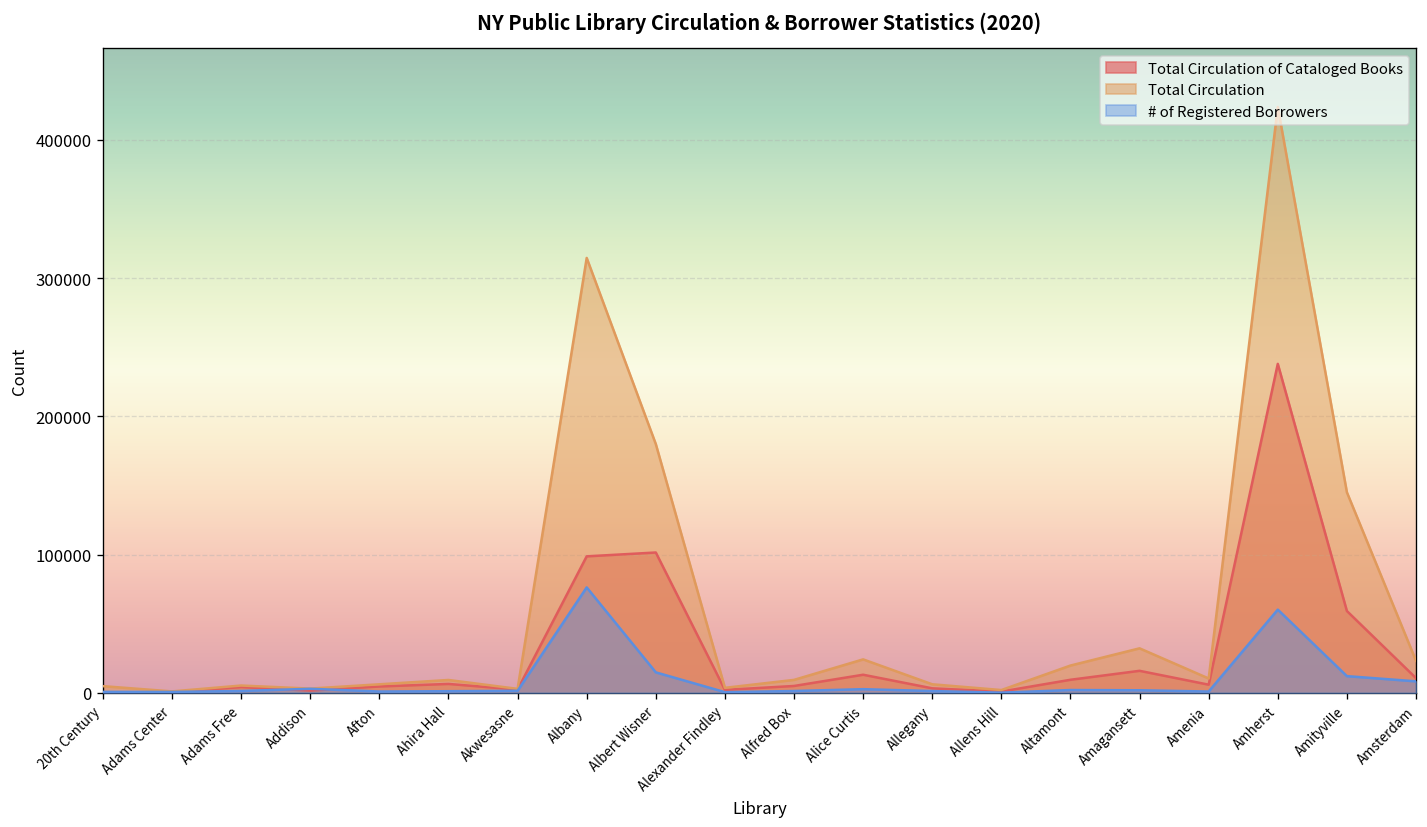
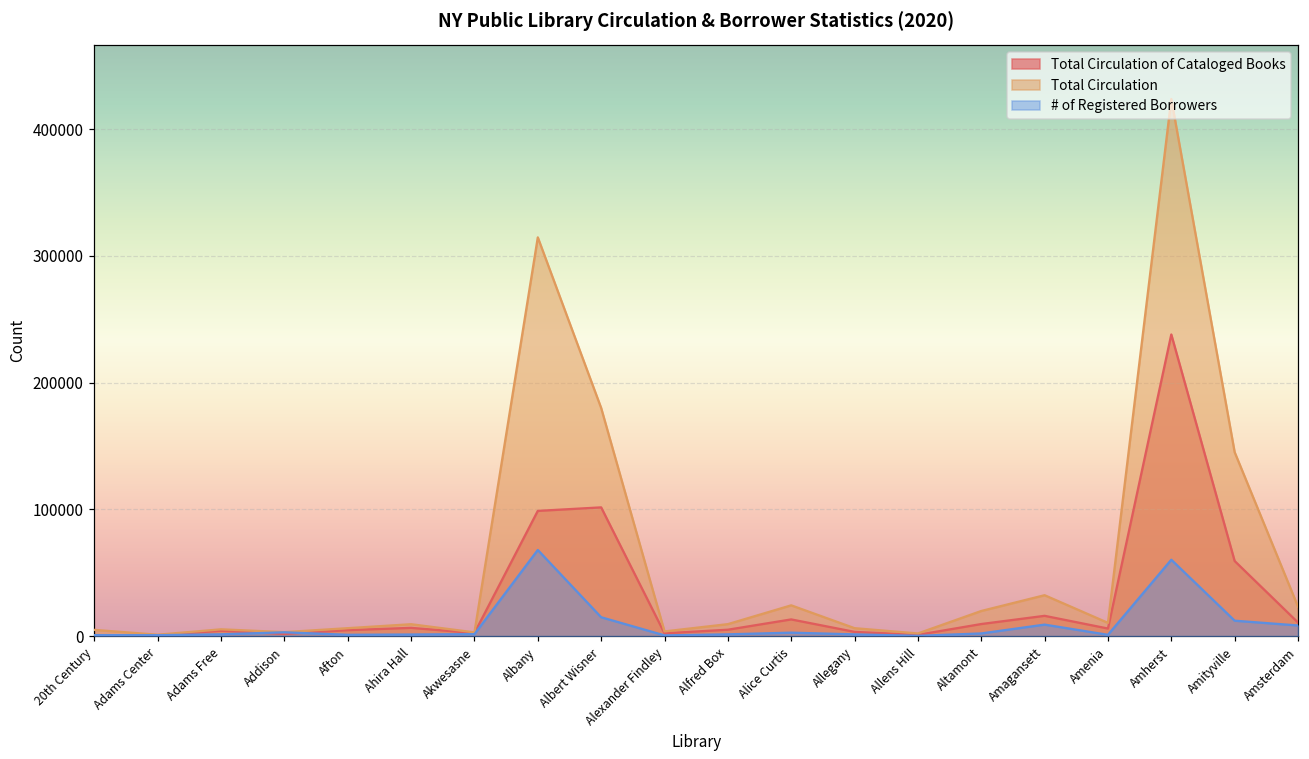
  {
    "Total Circulation of Cataloged Books": {
      "Ahira Hall": 6000,
      "Albany": 99000,
      "Albert Wisner": 102000,
      "Alfred Box": 5000,
      "Alice Curtis": 13000,
      "Altamont": 9000,
      "Amagansett": 16000,
      "Amenia": 6000,
      "Amherst": 238000,
      "Amityville": 59000,
      "Amsterdam": 11000
    },
    "Total Circulation": {
      "20th Century": 5000,
      "Ahira Hall": 9000,
      "Albany": 315000,
      "Albert Wisner": 180000,
      "Alfred Box": 9000,
      "Alice Curtis": 24000,
      "Allegany": 6000,
      "Altamont": 20000,
      "Amagansett": 32000,
      "Amenia": 10000,
      "Amityville": 145000,
      "Amsterdam": 23000
    },
    "# of Registered Borrowers": {
      "Adams Free": 1000,
      "Afton": 1000,
      "Ahira Hall": 1000,
-     "Albany": 76000,
+     "Albany": 68000,
      "Albert Wisner": 15000,
      "Alfred Box": 1000,
      "Alice Curtis": 3000,
      "Altamont": 2000,
-     "Amagansett": 2000,
+     "Amagansett": 9000,
      "Amenia": 1000,
      "Amherst": 60000,
      "Amityville": 12000,
      "Amsterdam": 8000
    }
  }
